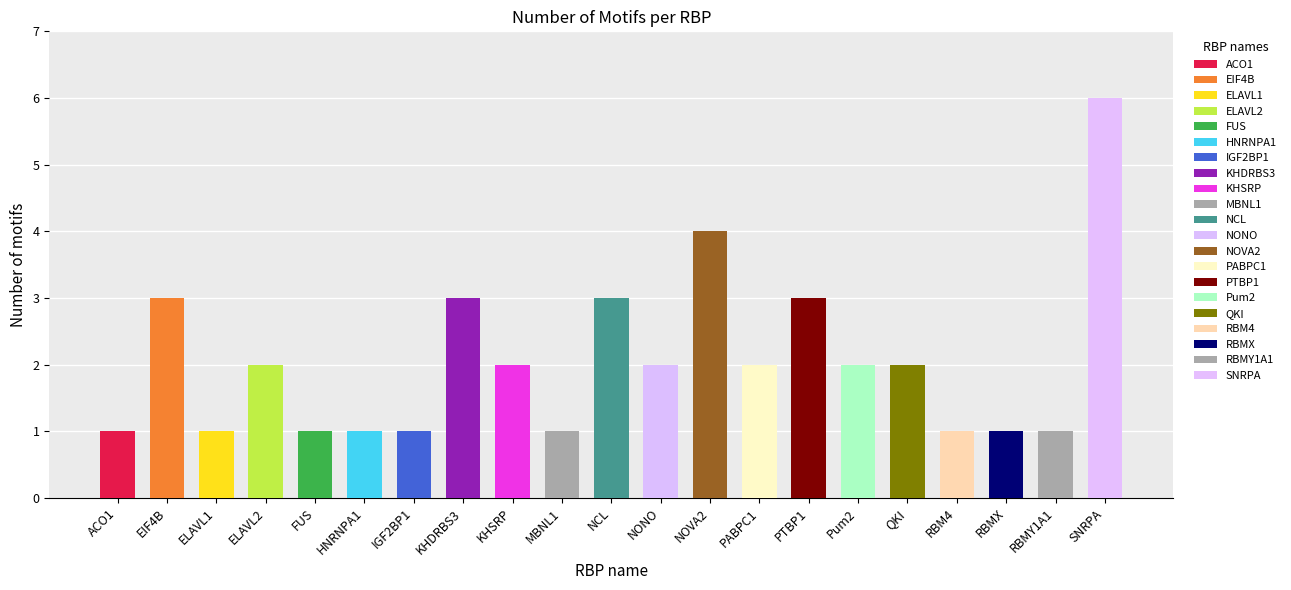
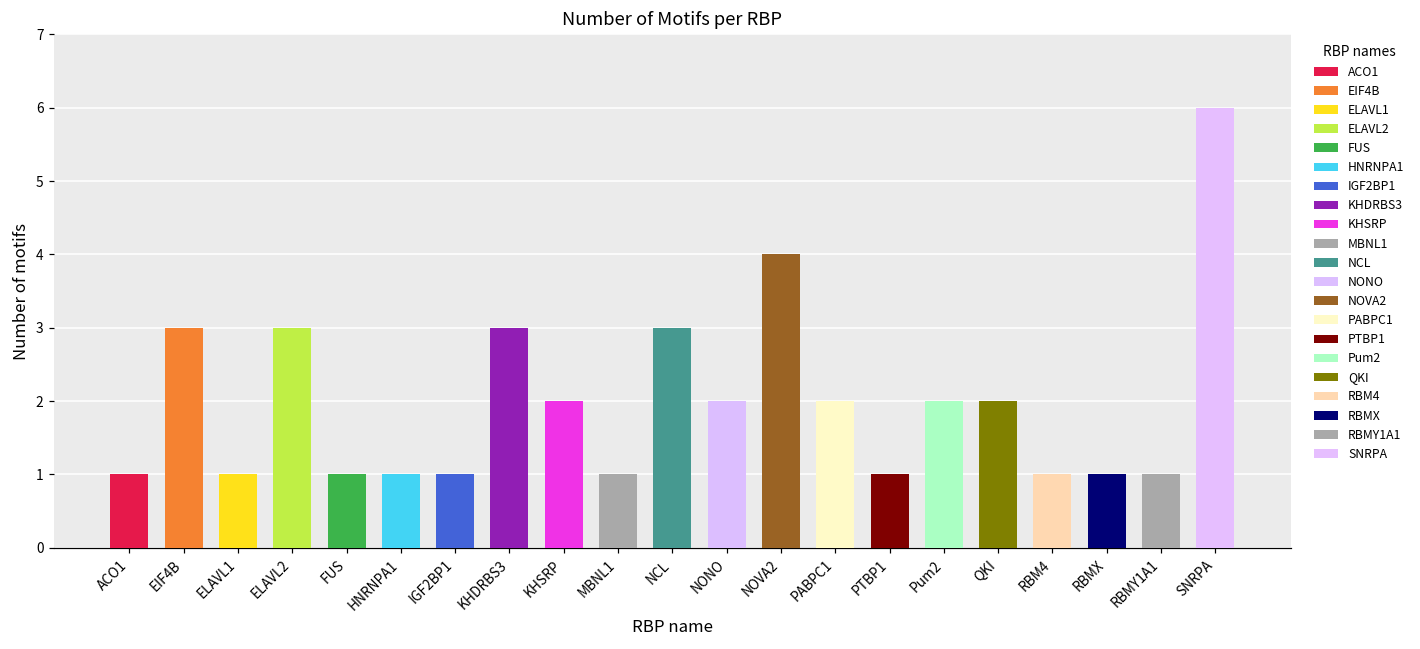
  {
    "ACO1": 1,
    "EIF4B": 3,
    "ELAVL1": 1,
-   "ELAVL2": 2,
+   "ELAVL2": 3,
    "FUS": 1,
    "HNRNPA1": 1,
    "IGF2BP1": 1,
    "KHDRBS3": 3,
    "KHSRP": 2,
    "MBNL1": 1,
    "NCL": 3,
    "NONO": 2,
    "NOVA2": 4,
    "PABPC1": 2,
-   "PTBP1": 3,
+   "PTBP1": 1,
    "Pum2": 2,
    "QKI": 2,
    "RBM4": 1,
    "RBMX": 1,
    "RBMY1A1": 1,
    "SNRPA": 6
  }
